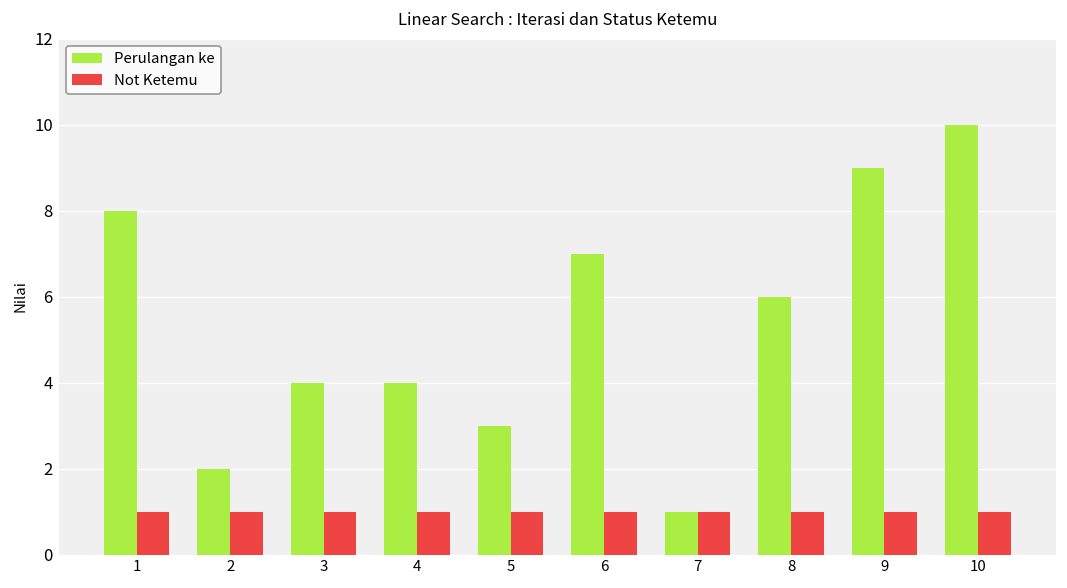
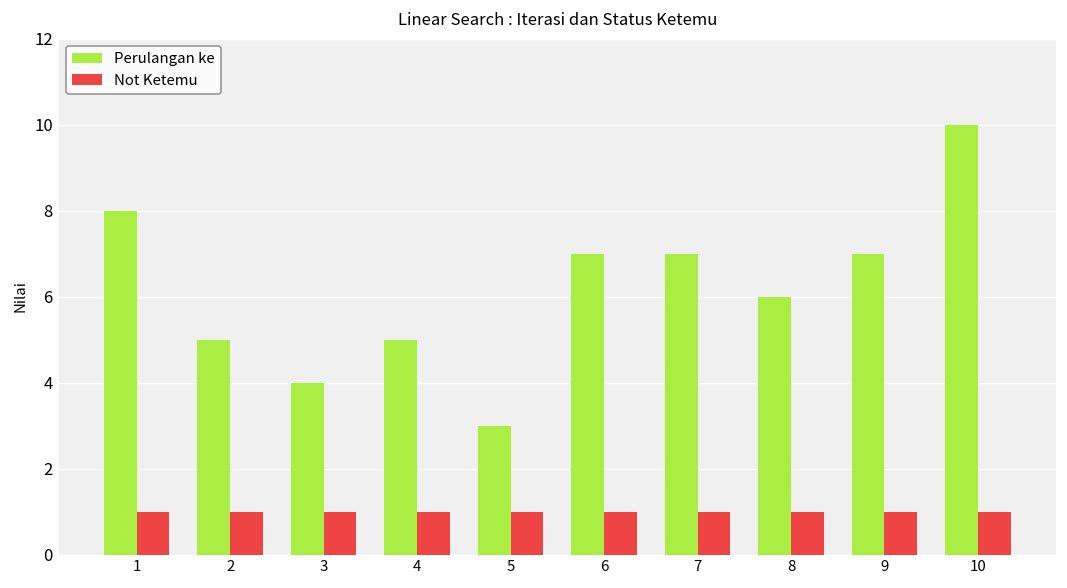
  {
    "Perulangan ke": {
      "1": 8,
-     "2": 2,
+     "2": 5,
      "3": 4,
-     "4": 4,
+     "4": 5,
      "5": 3,
      "6": 7,
-     "7": 1,
+     "7": 7,
      "8": 6,
-     "9": 9,
+     "9": 7,
      "10": 10
    },
    "Not Ketemu": {
      "1": 1,
      "2": 1,
      "3": 1,
      "4": 1,
      "5": 1,
      "6": 1,
      "7": 1,
      "8": 1,
      "9": 1,
      "10": 1
    }
  }
